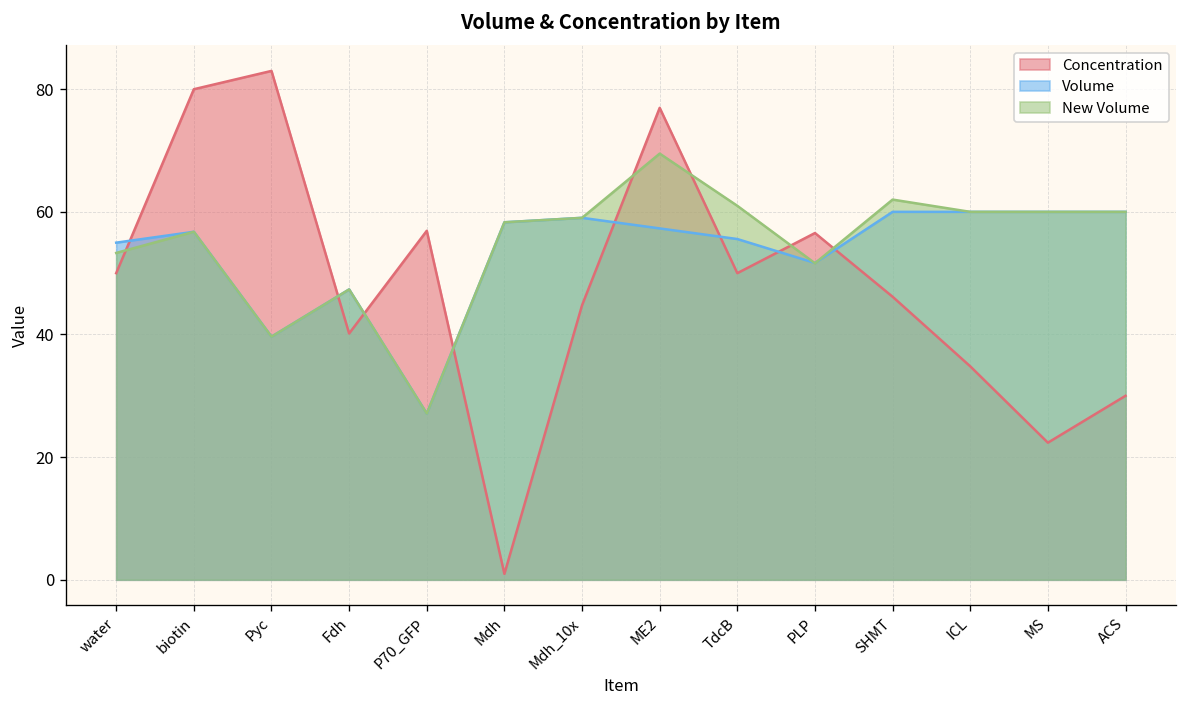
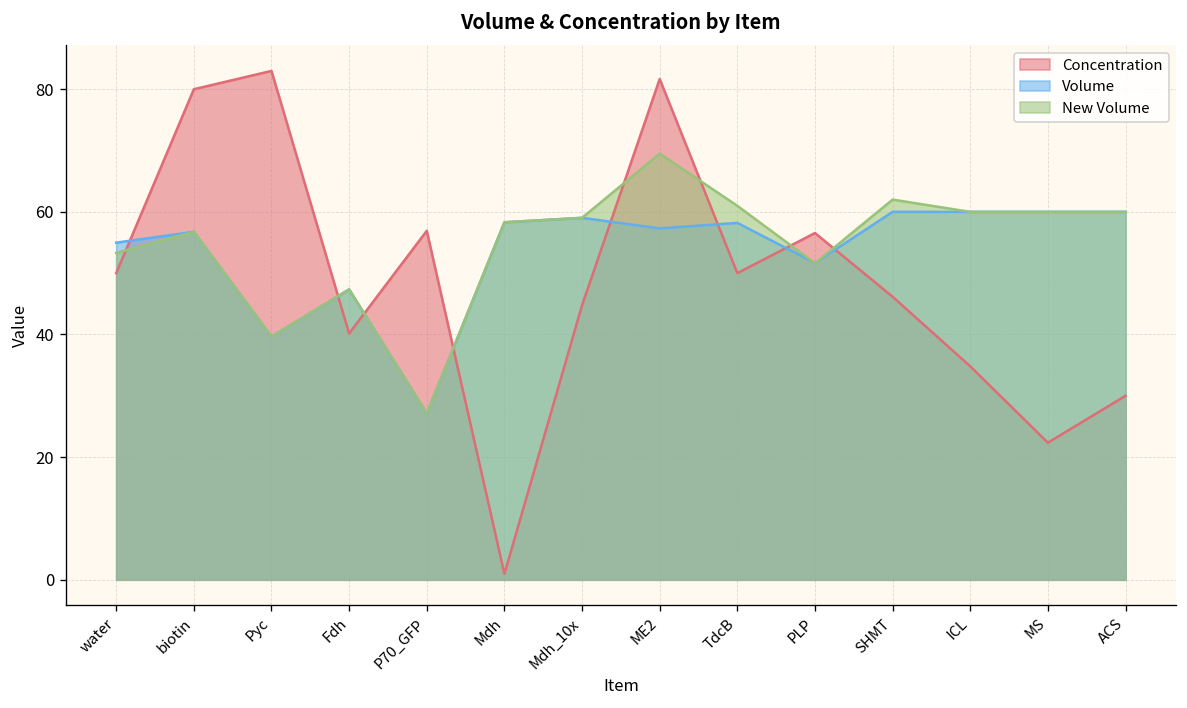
  {
    "Concentration": {
      "water": 50,
      "biotin": 80,
      "Pyc": 83,
      "Fdh": 40,
      "P70_GFP": 57,
      "Mdh": 1,
      "Mdh_10x": 45,
-     "ME2": 77,
+     "ME2": 82,
      "TdcB": 50,
      "PLP": 57,
      "SHMT": 46,
      "ICL": 35,
      "MS": 22,
      "ACS": 30
    },
    "Volume": {
      "water": 55,
      "ME2": 57,
-     "TdcB": 56,
+     "TdcB": 58,
      "SHMT": 60
    },
    "New Volume": {
      "water": 53,
      "ME2": 70,
      "TdcB": 61,
      "SHMT": 62
    }
  }
